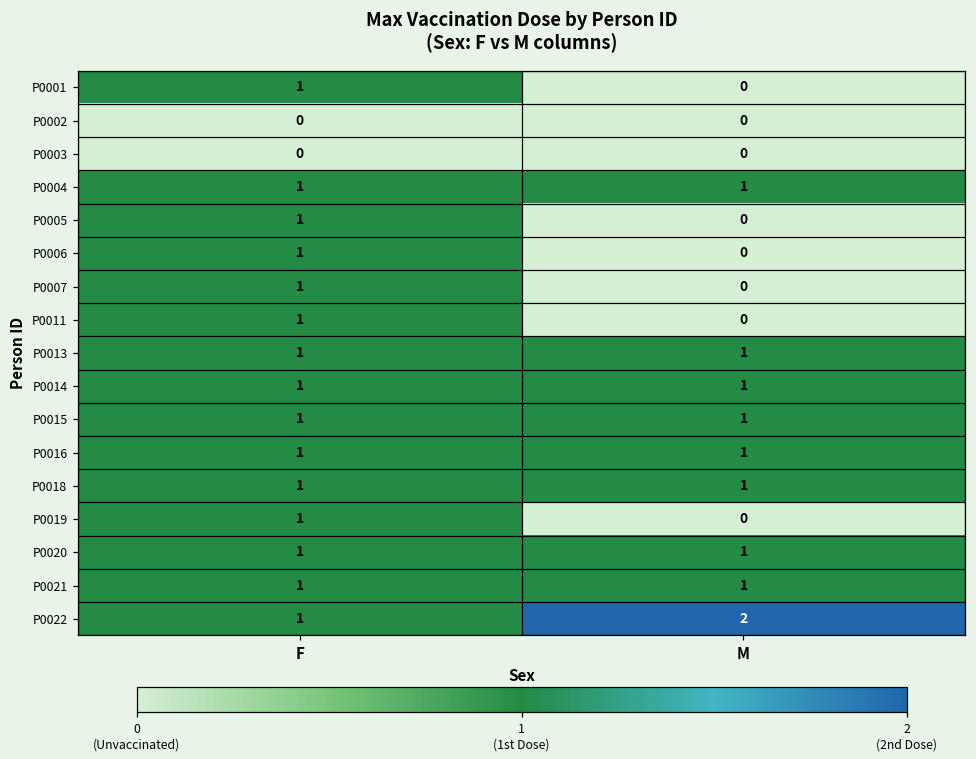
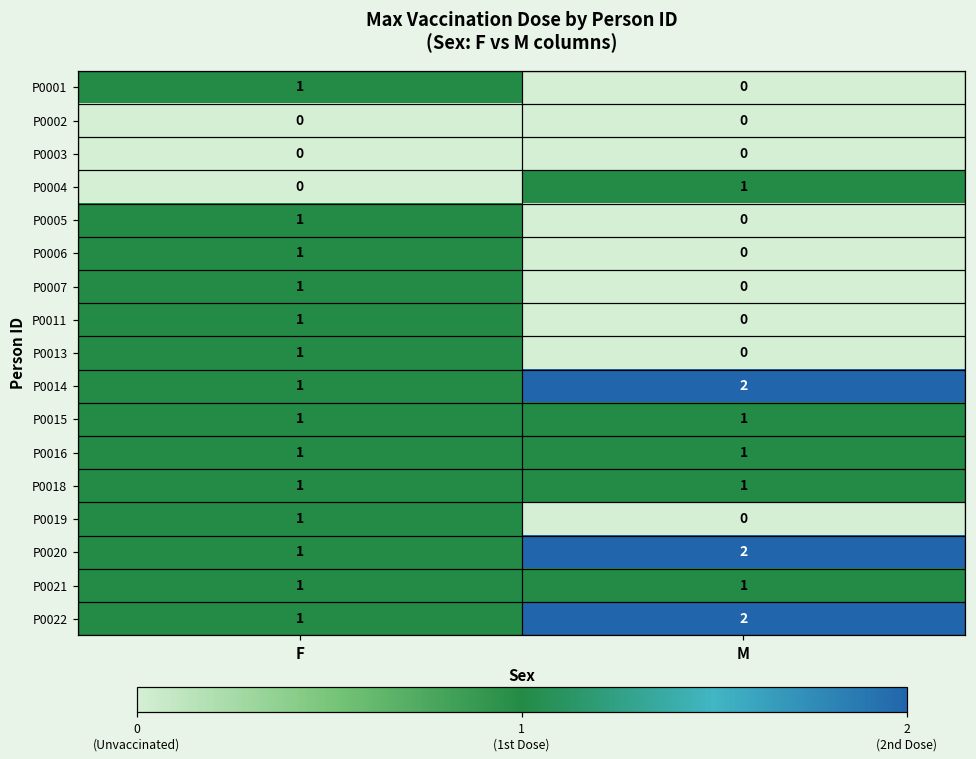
  {
    "P0001": {
      "F": 1,
      "M": 0
    },
    "P0002": {
      "F": 0,
      "M": 0
    },
    "P0003": {
      "F": 0,
      "M": 0
    },
    "P0004": {
-     "F": 1,
+     "F": 0,
      "M": 1
    },
    "P0005": {
      "F": 1,
      "M": 0
    },
    "P0006": {
      "F": 1,
      "M": 0
    },
    "P0007": {
      "F": 1,
      "M": 0
    },
    "P0011": {
      "F": 1,
      "M": 0
    },
    "P0013": {
      "F": 1,
-     "M": 1
+     "M": 0
    },
    "P0014": {
      "F": 1,
-     "M": 1
+     "M": 2
    },
    "P0015": {
      "F": 1,
      "M": 1
    },
    "P0016": {
      "F": 1,
      "M": 1
    },
    "P0018": {
      "F": 1,
      "M": 1
    },
    "P0019": {
      "F": 1,
      "M": 0
    },
    "P0020": {
      "F": 1,
-     "M": 1
+     "M": 2
    },
    "P0021": {
      "F": 1,
      "M": 1
    },
    "P0022": {
      "F": 1,
      "M": 2
    }
  }
